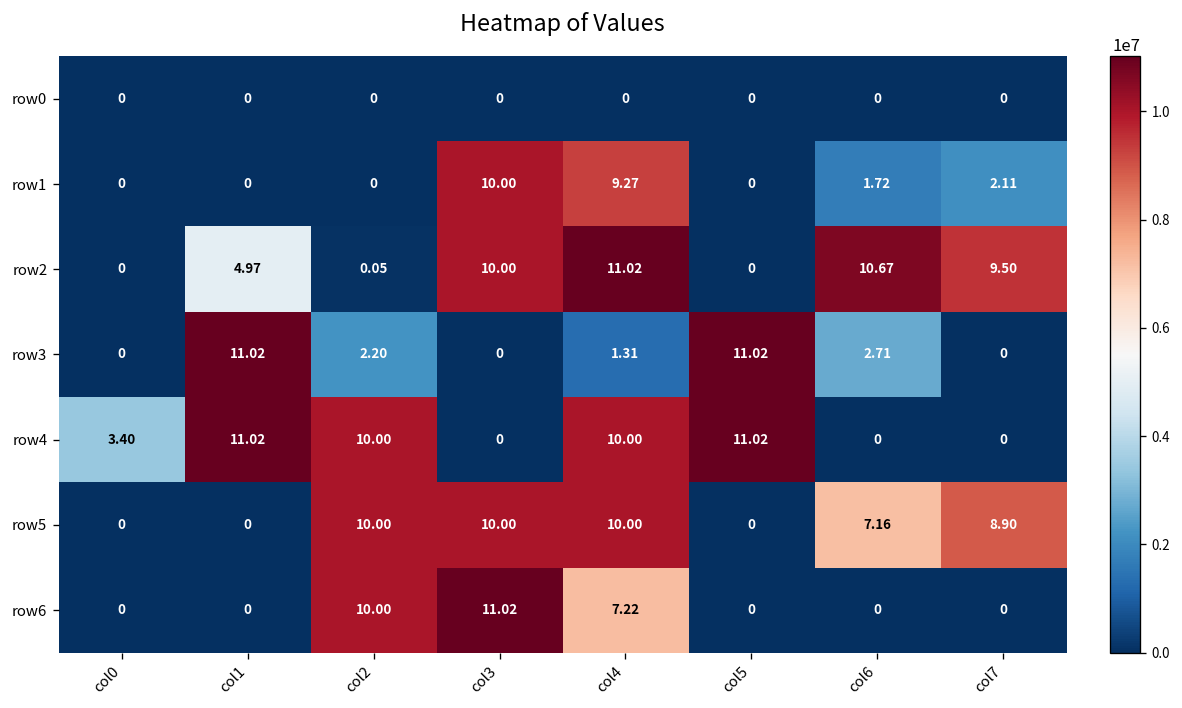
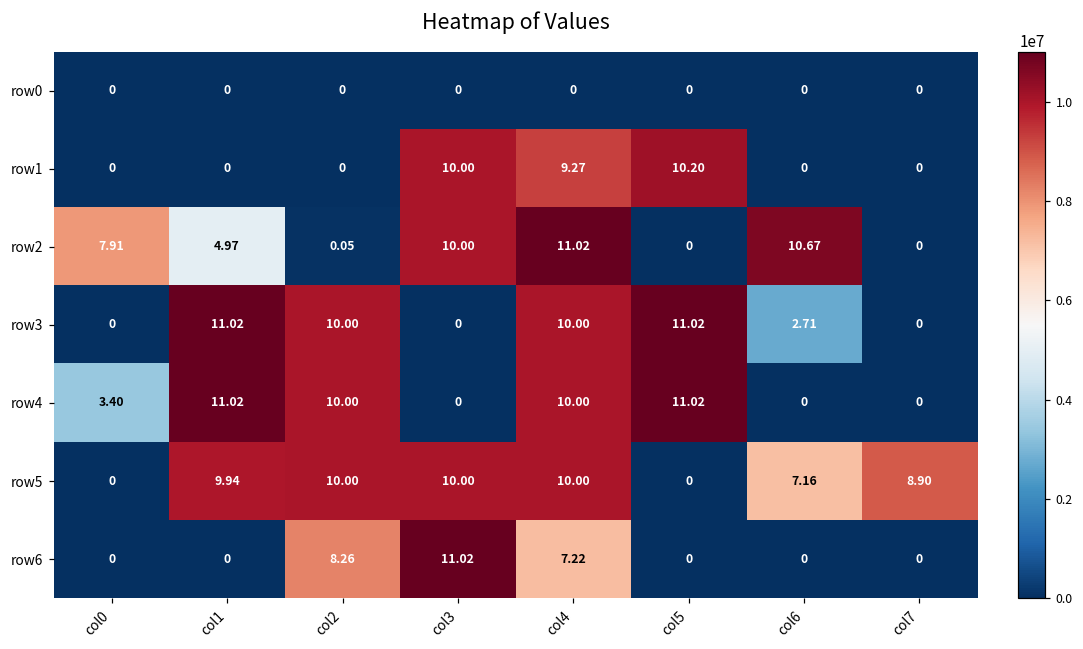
  {
    "row0": {
      "col0": 0,
      "col1": 0,
      "col2": 0,
      "col3": 0,
      "col4": 0,
      "col5": 0,
      "col6": 0,
      "col7": 0
    },
    "row1": {
      "col0": 0,
      "col1": 0,
      "col2": 0,
      "col3": 10.00,
      "col4": 9.27,
-     "col5": 0,
-     "col6": 1.72,
-     "col7": 2.11
+     "col5": 10.20,
+     "col6": 0,
+     "col7": 0
    },
    "row2": {
-     "col0": 0,
+     "col0": 7.91,
      "col1": 4.97,
      "col2": 0.05,
      "col3": 10.00,
      "col4": 11.02,
      "col5": 0,
      "col6": 10.67,
-     "col7": 9.50
+     "col7": 0
    },
    "row3": {
      "col0": 0,
      "col1": 11.02,
-     "col2": 2.20,
+     "col2": 10.00,
      "col3": 0,
-     "col4": 1.31,
+     "col4": 10.00,
      "col5": 11.02,
      "col6": 2.71,
      "col7": 0
    },
    "row4": {
      "col0": 3.40,
      "col1": 11.02,
      "col2": 10.00,
      "col3": 0,
      "col4": 10.00,
      "col5": 11.02,
      "col6": 0,
      "col7": 0
    },
    "row5": {
      "col0": 0,
-     "col1": 0,
+     "col1": 9.94,
      "col2": 10.00,
      "col3": 10.00,
      "col4": 10.00,
      "col5": 0,
      "col6": 7.16,
      "col7": 8.90
    },
    "row6": {
      "col0": 0,
      "col1": 0,
-     "col2": 10.00,
+     "col2": 8.26,
      "col3": 11.02,
      "col4": 7.22,
      "col5": 0,
      "col6": 0,
      "col7": 0
    }
  }
